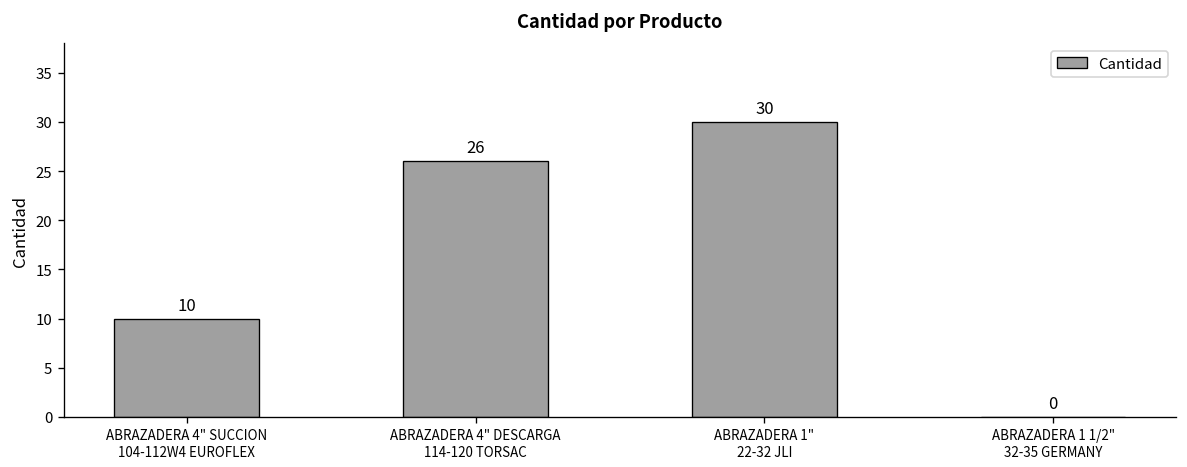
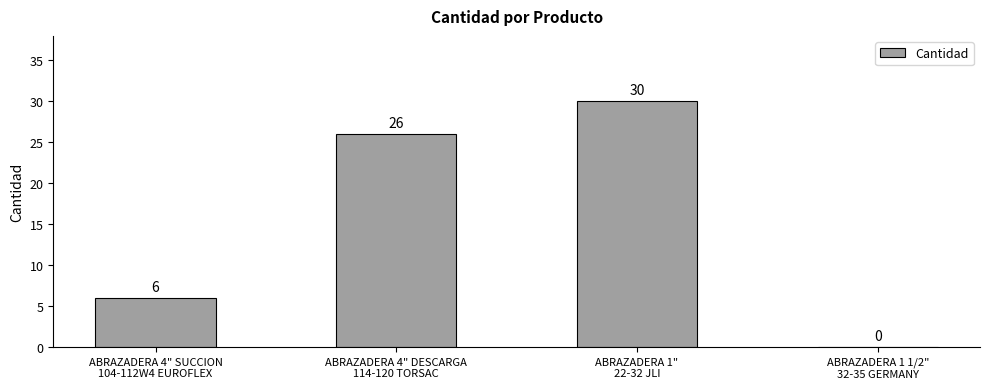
  {
-   "ABRAZADERA 4\" SUCCION 104-112W4 EUROFLEX": 10,
+   "ABRAZADERA 4\" SUCCION 104-112W4 EUROFLEX": 6,
    "ABRAZADERA 4\" DESCARGA 114-120 TORSAC": 26,
    "ABRAZADERA 1\" 22-32 JLI": 30,
    "ABRAZADERA 1 1/2\" 32-35 GERMANY": 0
  }
